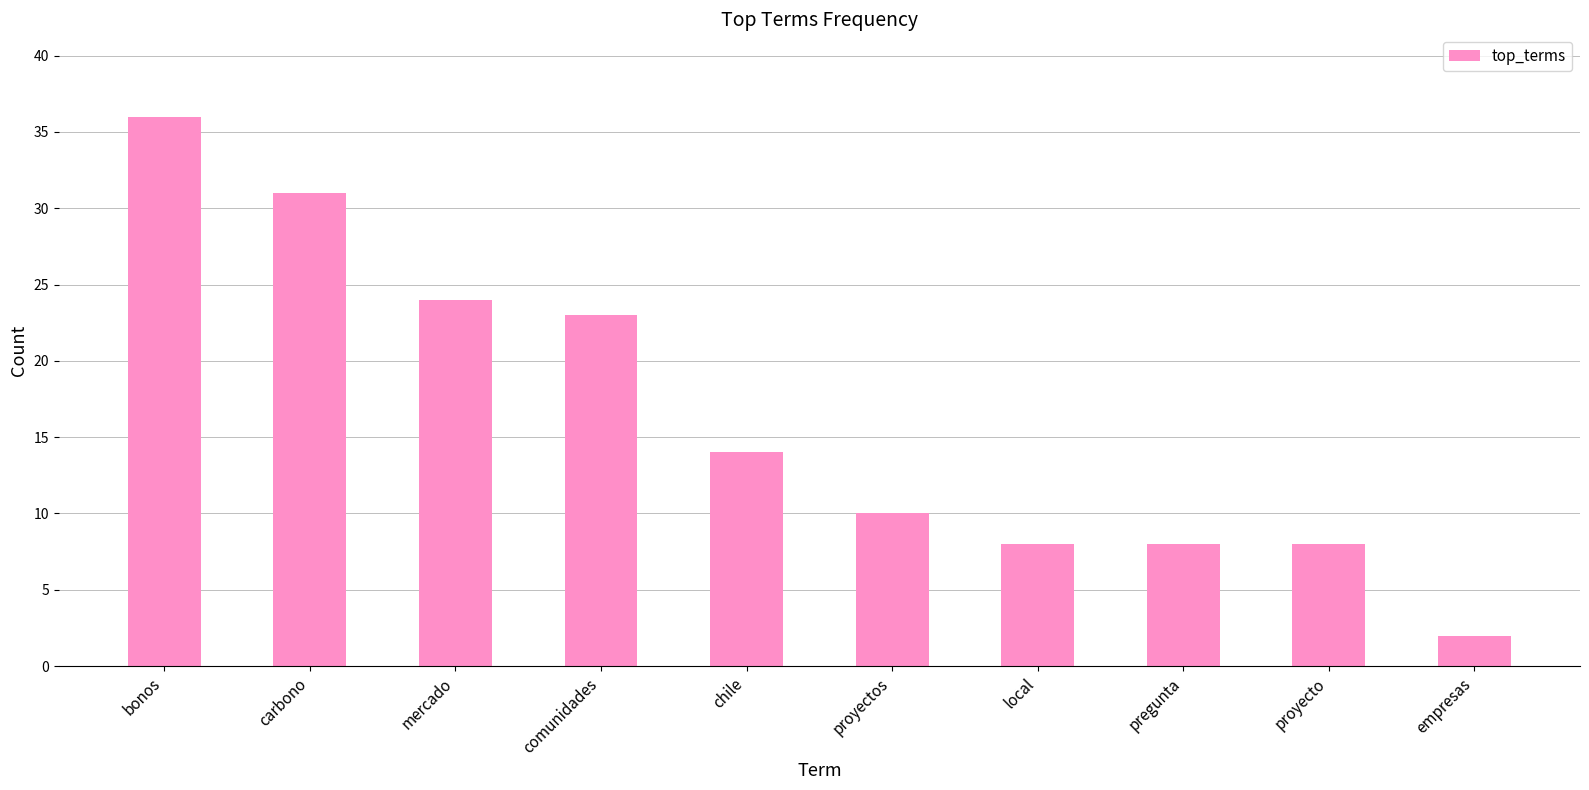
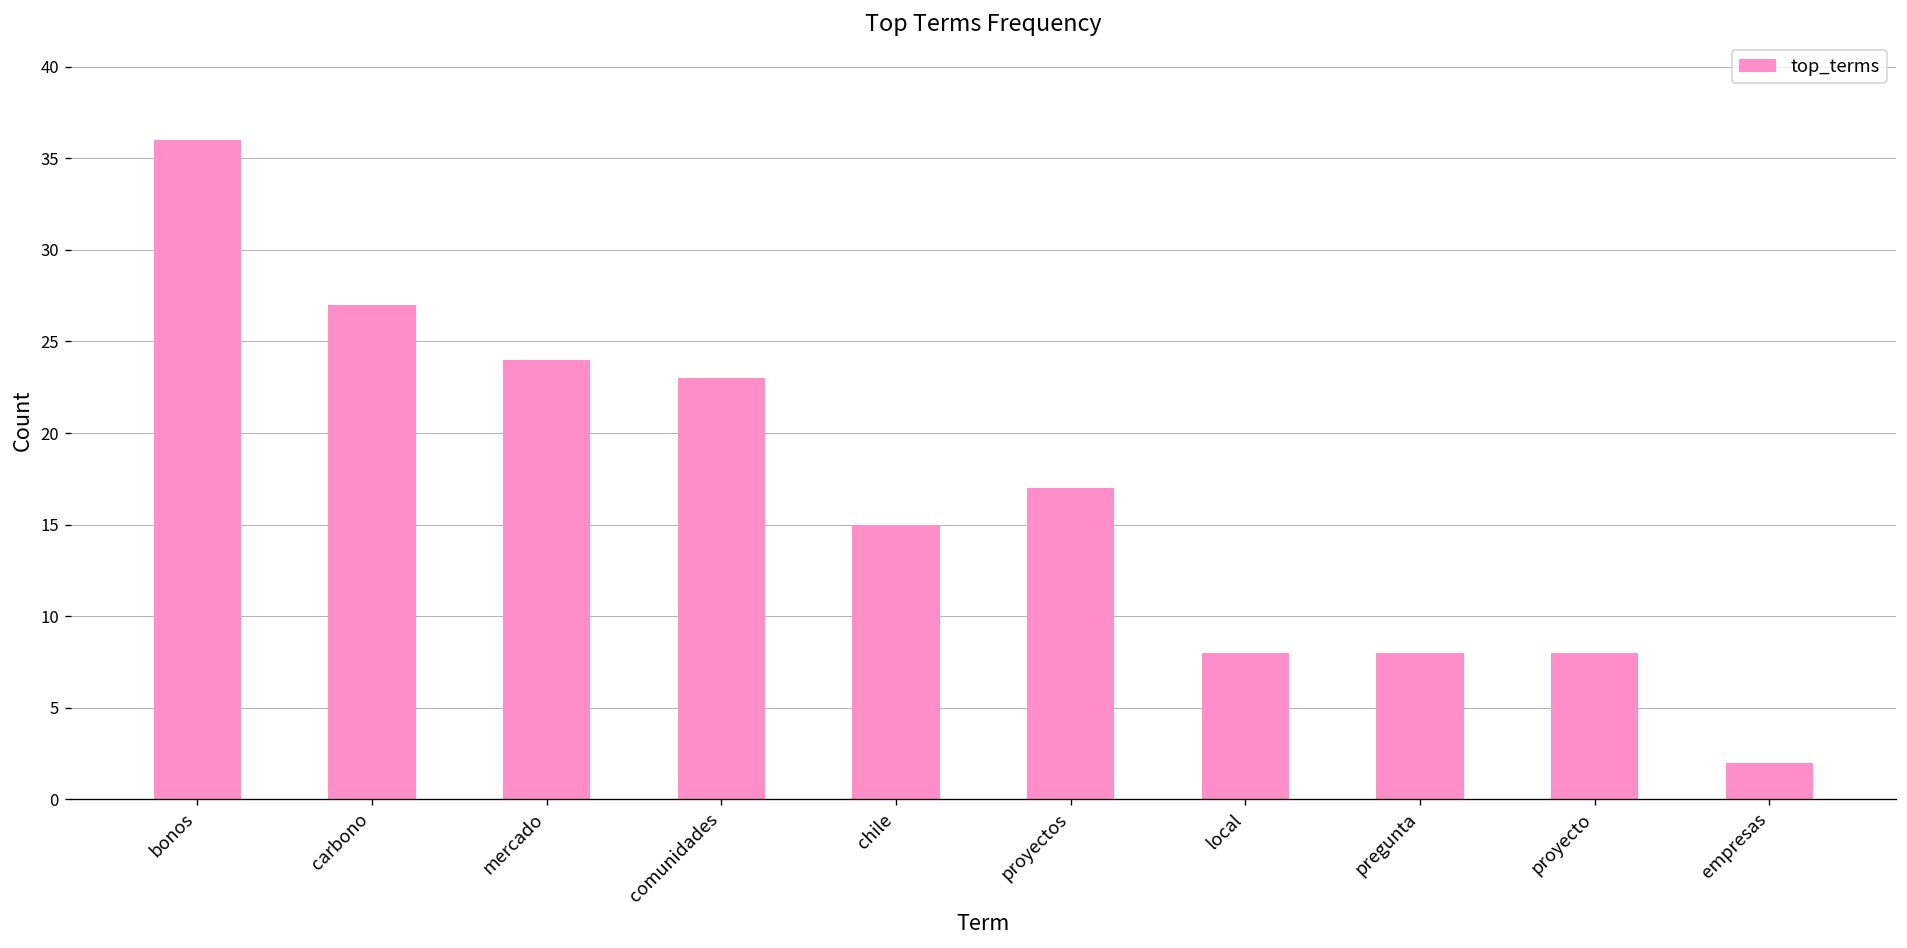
  {
    "bonos": 36,
-   "carbono": 31,
+   "carbono": 27,
    "mercado": 24,
    "comunidades": 23,
-   "chile": 14,
-   "proyectos": 10,
+   "chile": 15,
+   "proyectos": 17,
    "local": 8,
    "pregunta": 8,
    "proyecto": 8,
    "empresas": 2
  }
